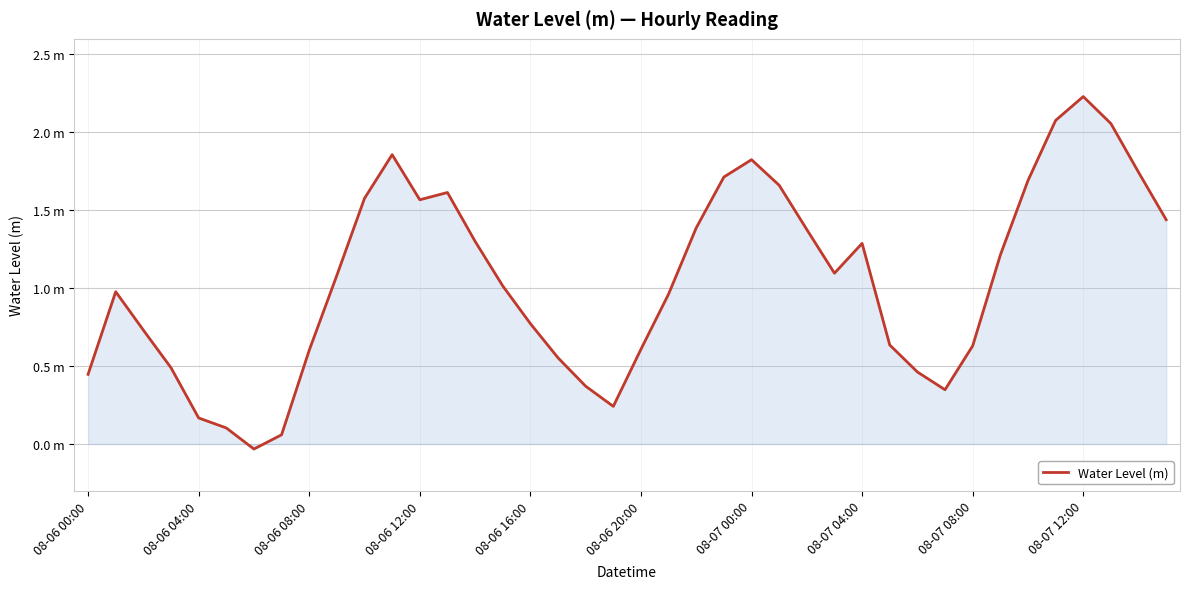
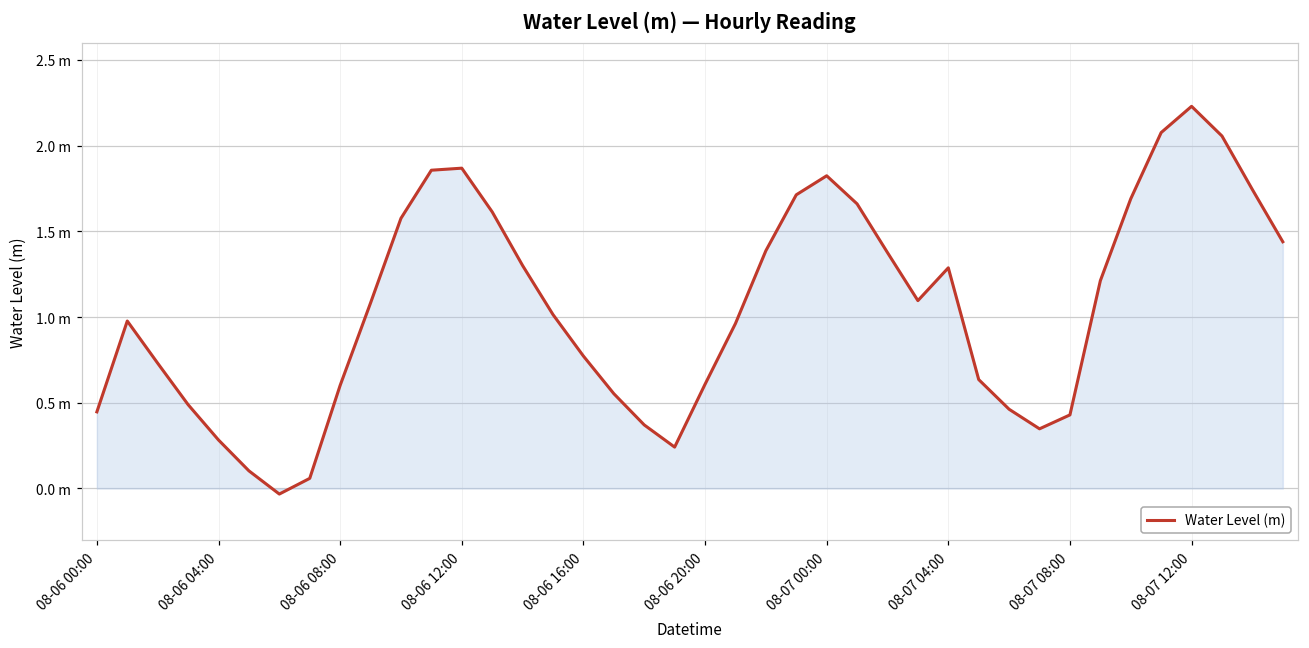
  {
    "Water Level (m)": {
-     "08-06 04:00": "0.17 m",
-     "08-06 12:00": "1.57 m",
-     "08-07 08:00": "0.63 m"
+     "08-06 04:00": "0.28 m",
+     "08-06 12:00": "1.87 m",
+     "08-07 08:00": "0.43 m"
    }
  }
